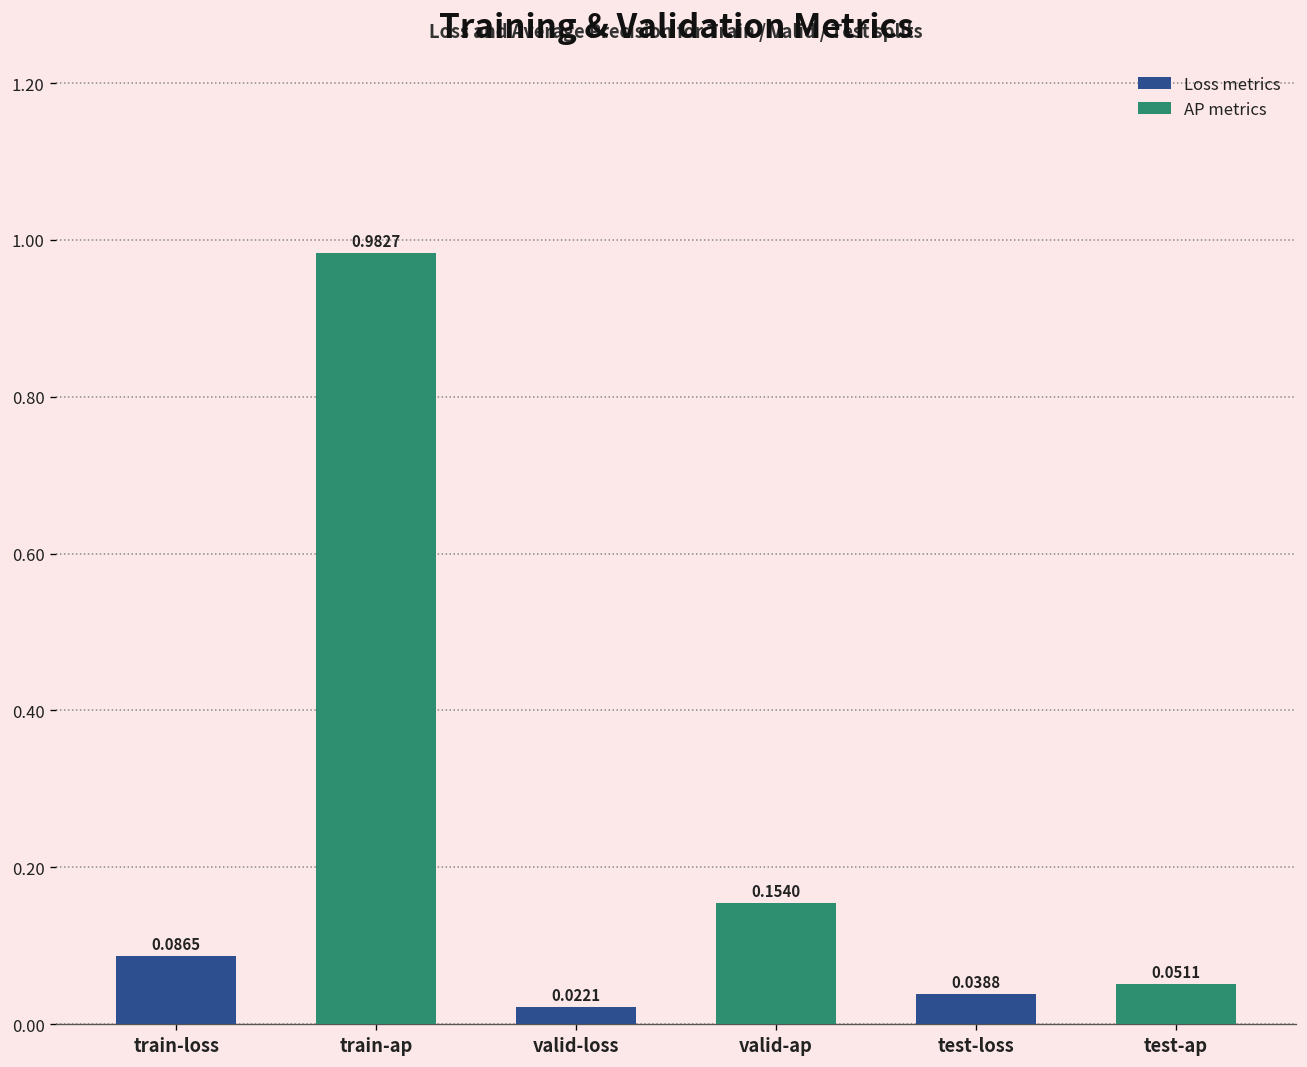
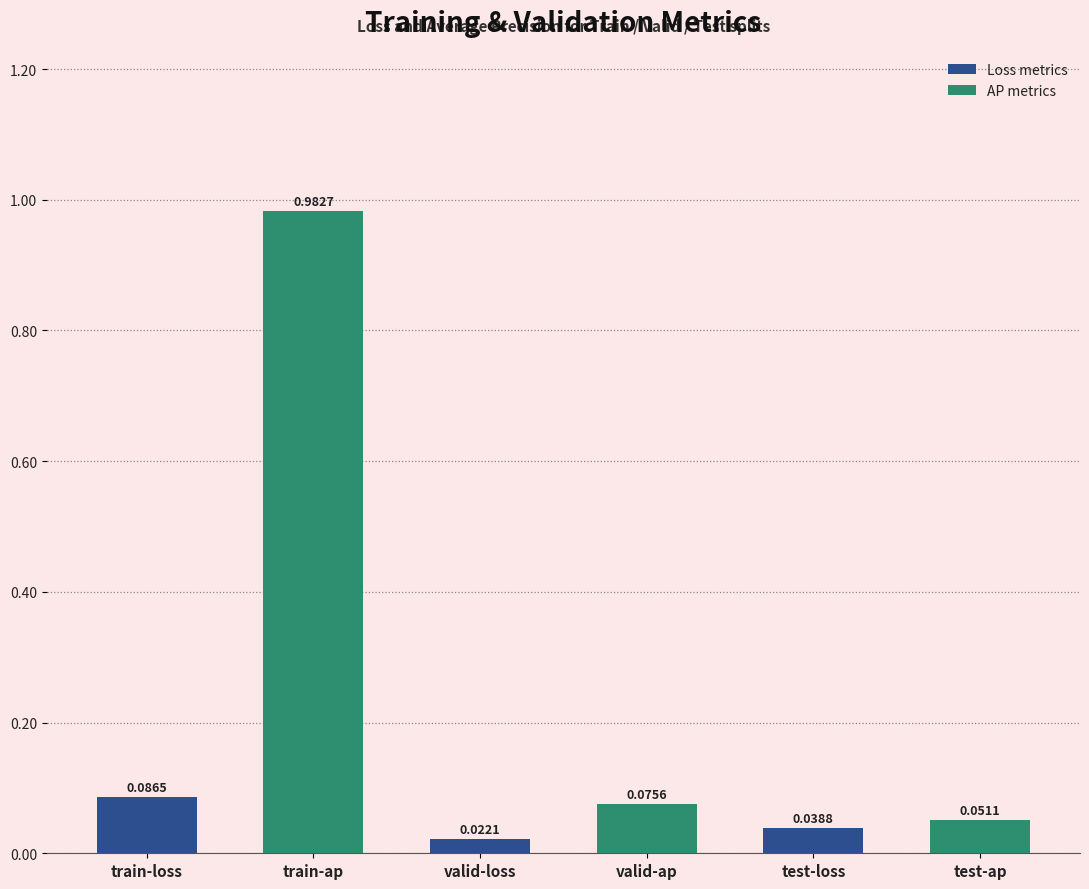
  {
    "train-loss": 0.0865,
    "train-ap": 0.9827,
    "valid-loss": 0.0221,
-   "valid-ap": 0.1540,
+   "valid-ap": 0.0756,
    "test-loss": 0.0388,
    "test-ap": 0.0511
  }
